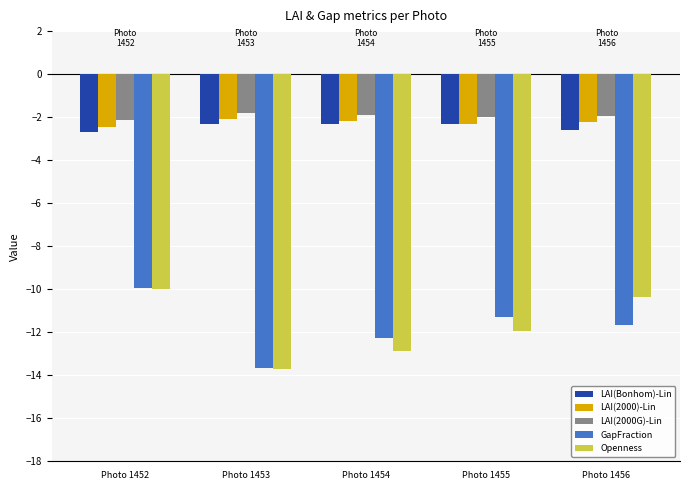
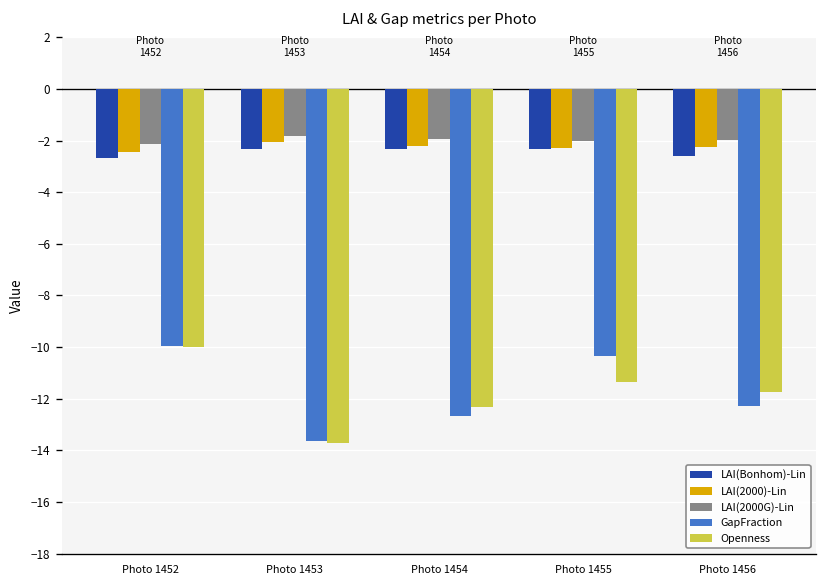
  {
    "LAI(Bonhom)-Lin": {
      "Photo 1452": -2.7,
      "Photo 1453": -2.3,
      "Photo 1454": -2.3,
      "Photo 1455": -2.3,
      "Photo 1456": -2.6
    },
    "LAI(2000)-Lin": {
      "Photo 1452": -2.4,
      "Photo 1453": -2.1,
      "Photo 1454": -2.2,
      "Photo 1455": -2.3,
      "Photo 1456": -2.2
    },
    "LAI(2000G)-Lin": {
      "Photo 1452": -2.1,
      "Photo 1453": -1.8,
      "Photo 1454": -1.9,
      "Photo 1455": -2.0,
      "Photo 1456": -2.0
    },
    "GapFraction": {
      "Photo 1452": -10.0,
      "Photo 1453": -13.7,
-     "Photo 1454": -12.3,
-     "Photo 1455": -11.3,
-     "Photo 1456": -11.7
+     "Photo 1454": -12.7,
+     "Photo 1455": -10.3,
+     "Photo 1456": -12.3
    },
    "Openness": {
      "Photo 1452": -10.0,
      "Photo 1453": -13.7,
-     "Photo 1454": -12.9,
-     "Photo 1455": -11.9,
-     "Photo 1456": -10.4
+     "Photo 1454": -12.3,
+     "Photo 1455": -11.4,
+     "Photo 1456": -11.7
    }
  }
